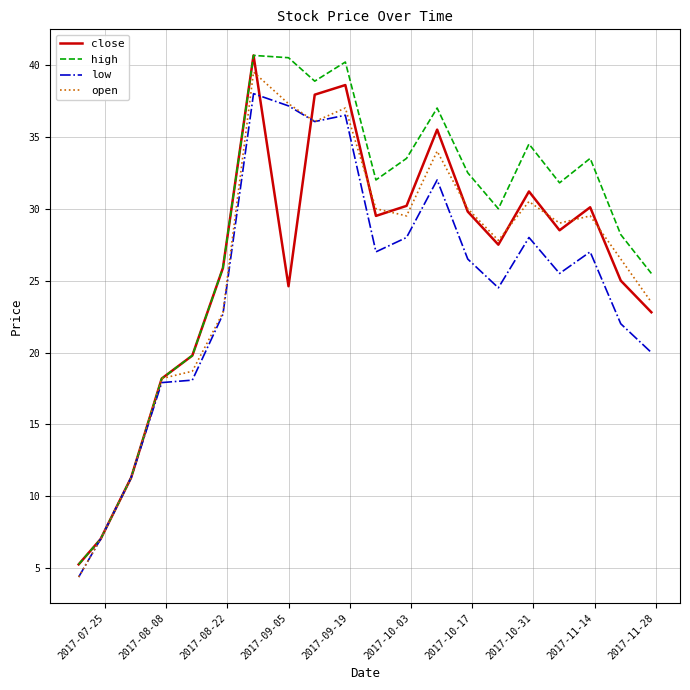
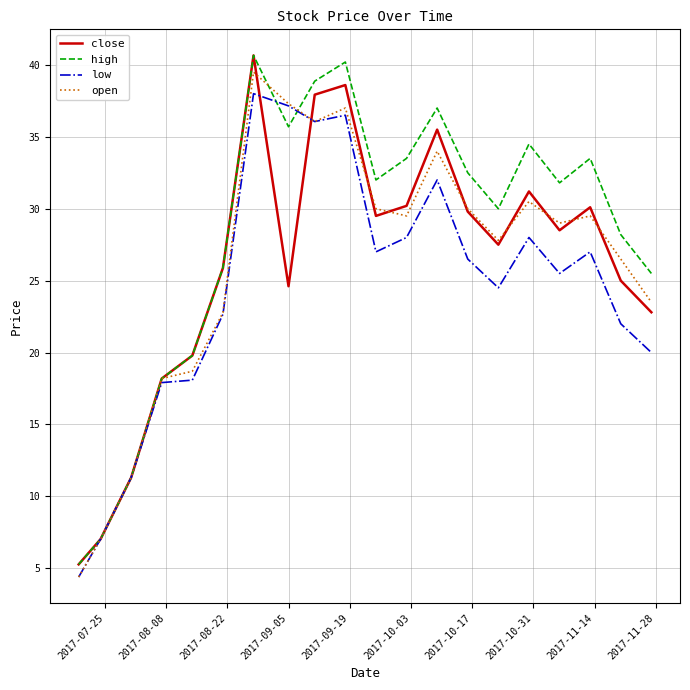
  {
    "close": {
      "2017-09-05": 24.6
    },
    "high": {
-     "2017-09-05": 40.5
+     "2017-09-05": 35.7
    }
  }
